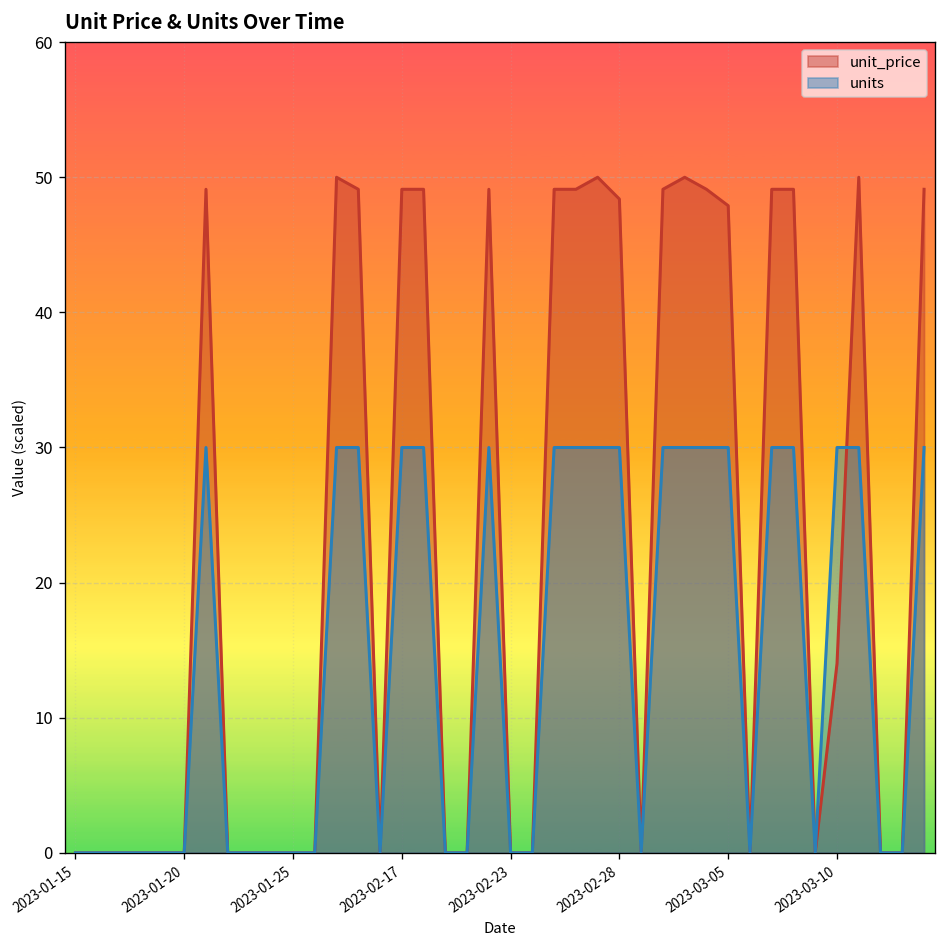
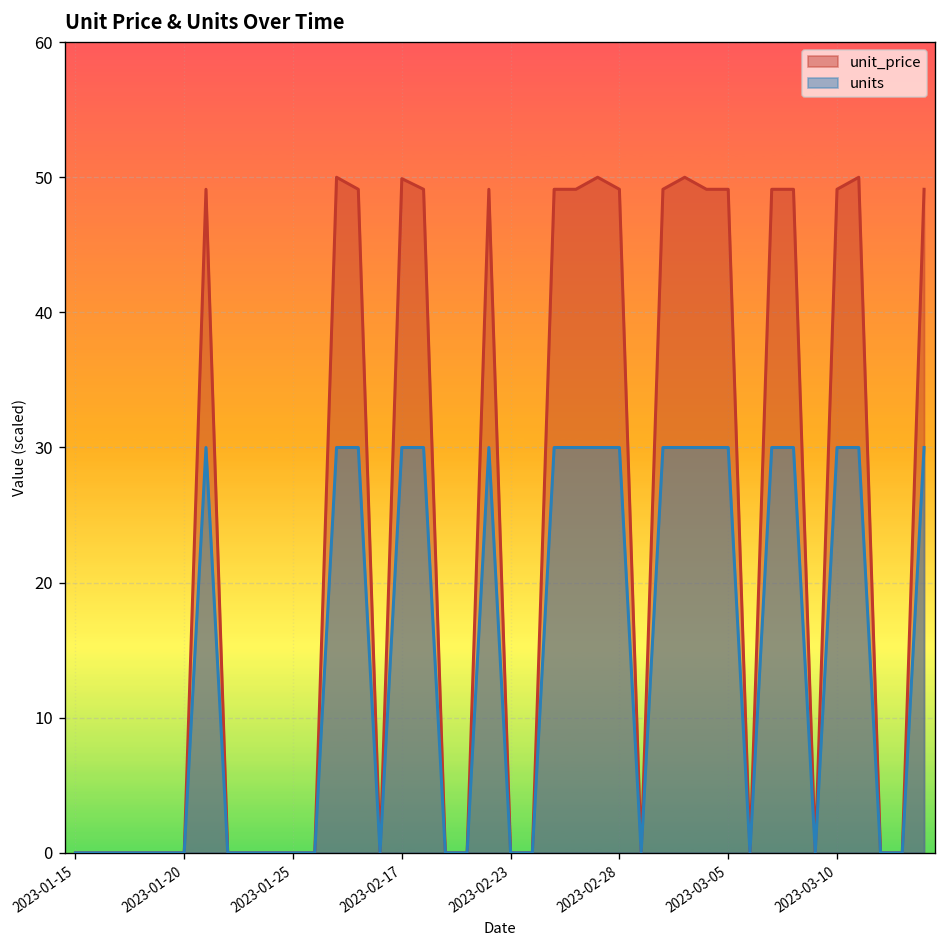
  {
    "unit_price": {
-     "2023-02-17": 49.1,
-     "2023-02-28": 48.4,
-     "2023-03-05": 47.9,
-     "2023-03-10": 14.0
+     "2023-02-17": 49.9,
+     "2023-02-28": 49.1,
+     "2023-03-05": 49.1,
+     "2023-03-10": 49.1
    },
    "units": {
      "2023-02-17": 30.0,
      "2023-02-28": 30.0,
      "2023-03-05": 30.0,
      "2023-03-10": 30.0
    }
  }
